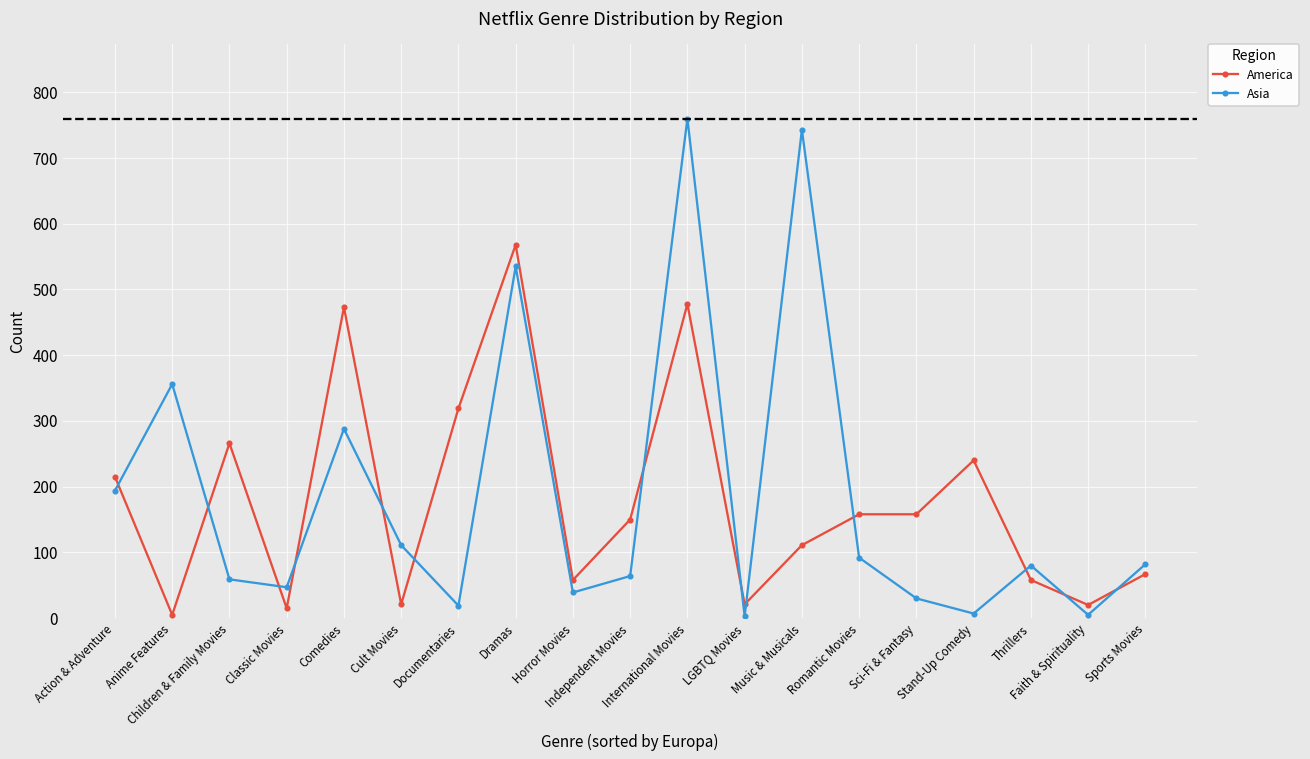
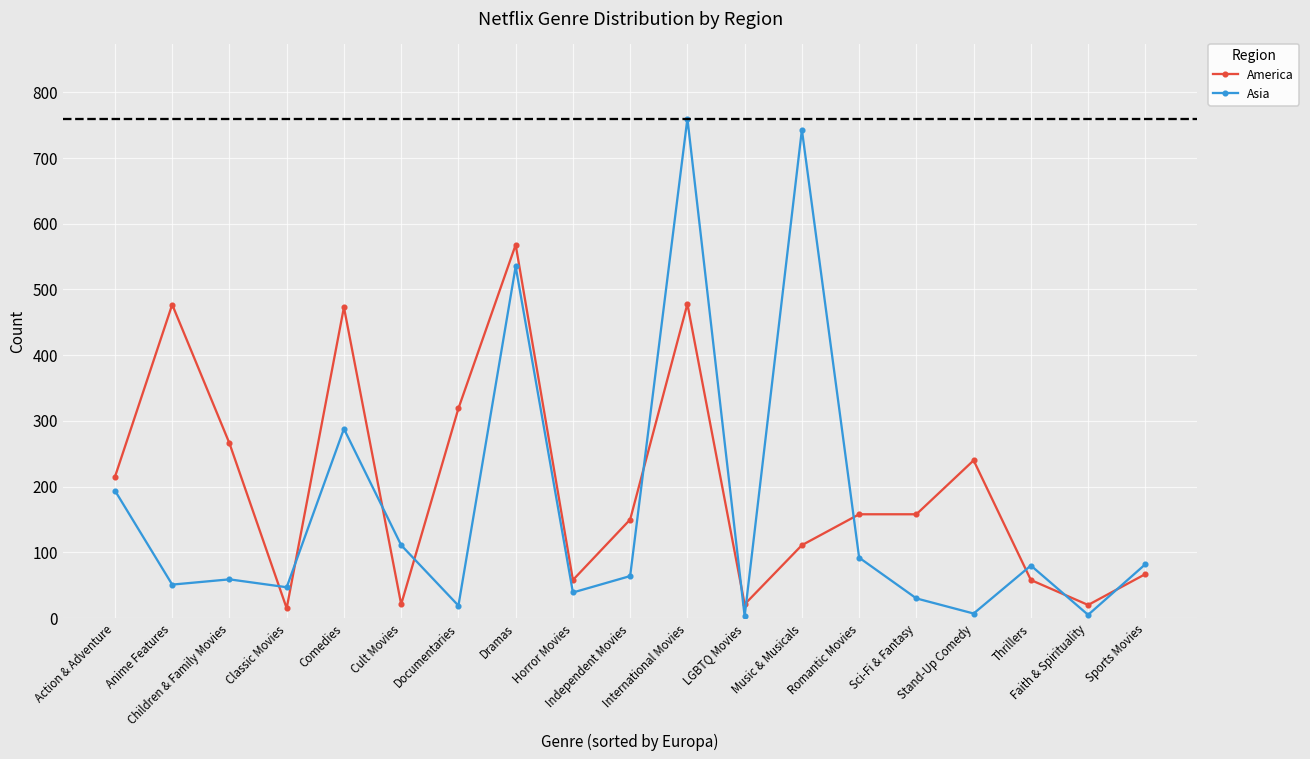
  {
    "America": {
      "Action & Adventure": 220,
-     "Anime Features": 10,
+     "Anime Features": 480,
      "Children & Family Movies": 270,
      "Classic Movies": 20,
      "Comedies": 470,
      "Cult Movies": 20,
      "Documentaries": 320,
      "Dramas": 570,
      "Horror Movies": 60,
      "Independent Movies": 150,
      "International Movies": 480,
      "LGBTQ Movies": 20,
      "Music & Musicals": 110,
      "Romantic Movies": 160,
      "Sci-Fi & Fantasy": 160,
      "Stand-Up Comedy": 240,
      "Thrillers": 60,
      "Faith & Spirituality": 20,
      "Sports Movies": 70
    },
    "Asia": {
      "Action & Adventure": 190,
-     "Anime Features": 360,
+     "Anime Features": 50,
      "Children & Family Movies": 60,
      "Classic Movies": 50,
      "Comedies": 290,
      "Cult Movies": 110,
      "Documentaries": 20,
      "Dramas": 540,
      "Horror Movies": 40,
      "Independent Movies": 60,
      "International Movies": 760,
      "LGBTQ Movies": 0,
      "Music & Musicals": 740,
      "Romantic Movies": 90,
      "Sci-Fi & Fantasy": 30,
      "Stand-Up Comedy": 10,
      "Thrillers": 80,
      "Faith & Spirituality": 10,
      "Sports Movies": 80
    }
  }
